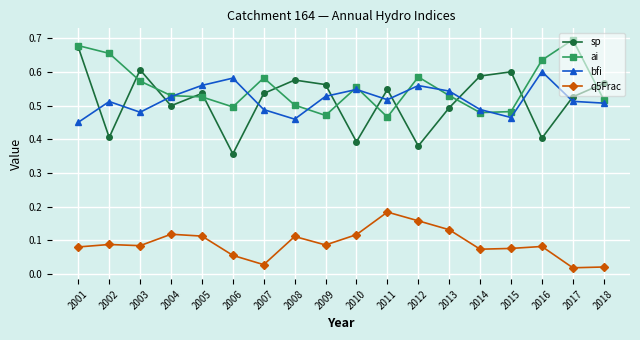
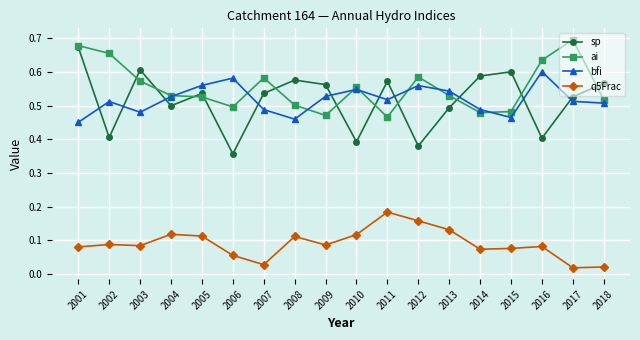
  {
    "sp": {
      "2002": 0.41,
      "2003": 0.61,
      "2004": 0.50,
      "2005": 0.54,
      "2006": 0.36,
      "2007": 0.54,
      "2008": 0.58,
      "2009": 0.56,
      "2010": 0.39,
-     "2011": 0.55,
+     "2011": 0.57,
      "2012": 0.38,
      "2013": 0.49,
      "2014": 0.59,
      "2015": 0.60,
      "2016": 0.40,
      "2017": 0.53
    },
    "ai": {
      "2002": 0.66,
      "2003": 0.57,
      "2005": 0.53,
      "2006": 0.50,
      "2007": 0.58,
      "2008": 0.50,
      "2009": 0.47,
      "2011": 0.47,
      "2012": 0.59,
      "2013": 0.53,
      "2014": 0.48,
      "2015": 0.48,
      "2016": 0.64,
      "2018": 0.52
    },
    "bfi": {
      "2001": 0.45,
      "2002": 0.51,
      "2003": 0.48,
      "2005": 0.56,
      "2006": 0.58,
      "2007": 0.49,
      "2008": 0.46,
      "2009": 0.53,
      "2011": 0.52,
      "2012": 0.56,
      "2013": 0.54,
      "2014": 0.49,
      "2015": 0.46,
      "2016": 0.60,
      "2017": 0.51,
      "2018": 0.51
    },
    "q5Frac": {
      "2001": 0.08,
      "2002": 0.09,
      "2003": 0.08,
      "2004": 0.12,
      "2005": 0.11,
      "2006": 0.06,
      "2007": 0.03,
      "2008": 0.11,
      "2009": 0.09,
      "2010": 0.12,
      "2011": 0.18,
      "2012": 0.16,
      "2013": 0.13,
      "2014": 0.07,
      "2015": 0.08,
      "2016": 0.08,
      "2017": 0.02,
      "2018": 0.02
    }
  }
